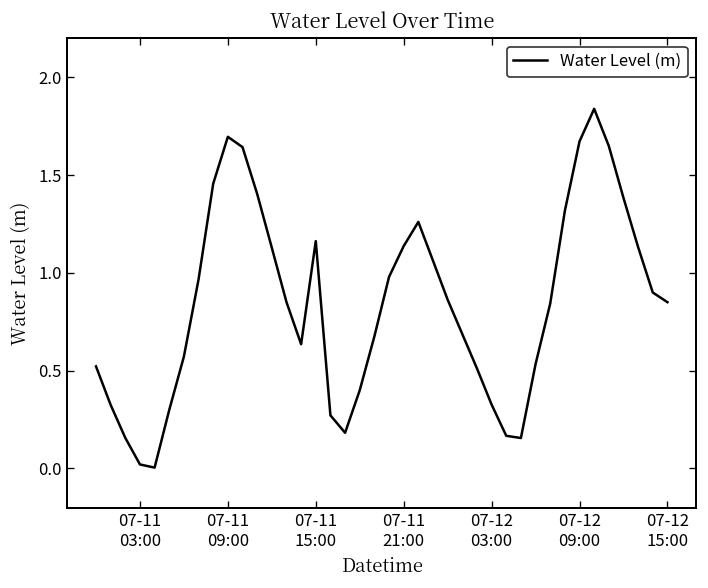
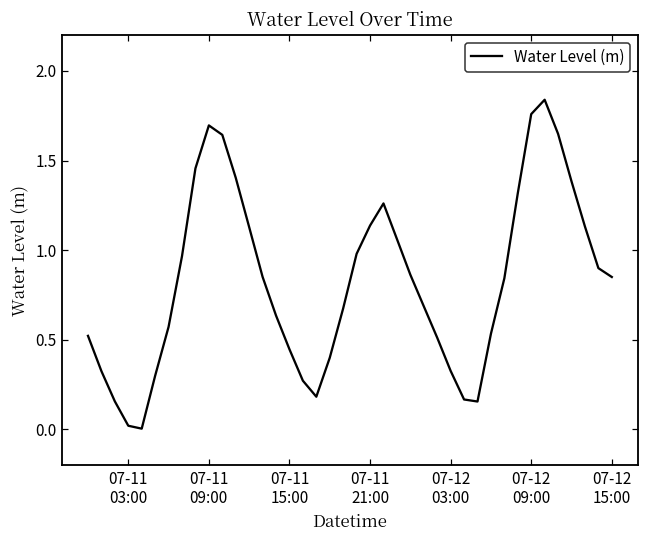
  {
    "07-11 03:00": 0.02,
    "07-11 09:00": 1.70,
-   "07-11 15:00": 1.16,
+   "07-11 15:00": 0.45,
    "07-11 21:00": 1.14,
    "07-12 03:00": 0.33,
-   "07-12 09:00": 1.67,
+   "07-12 09:00": 1.76,
    "07-12 15:00": 0.85
  }
